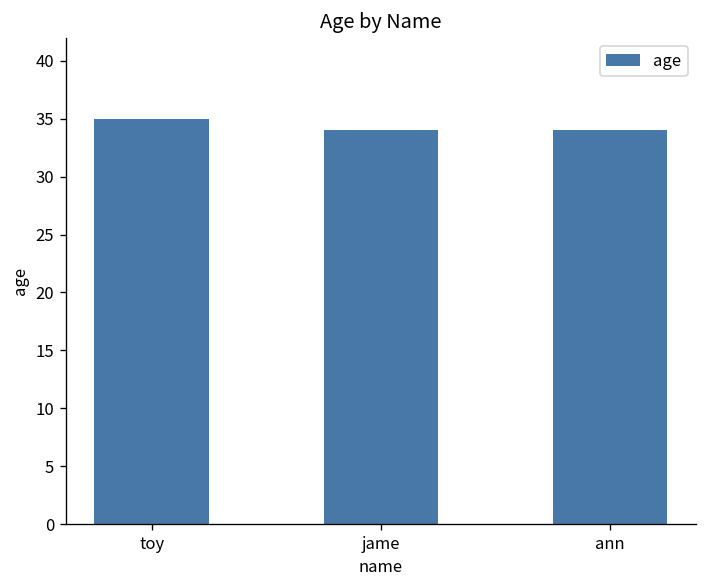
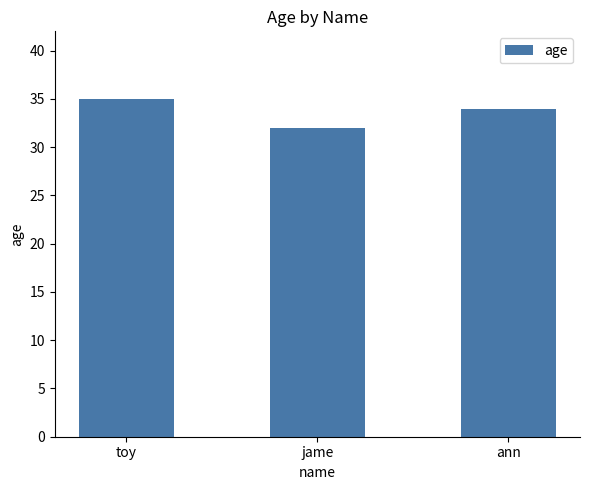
  {
    "toy": 35,
-   "jame": 34,
+   "jame": 32,
    "ann": 34
  }
